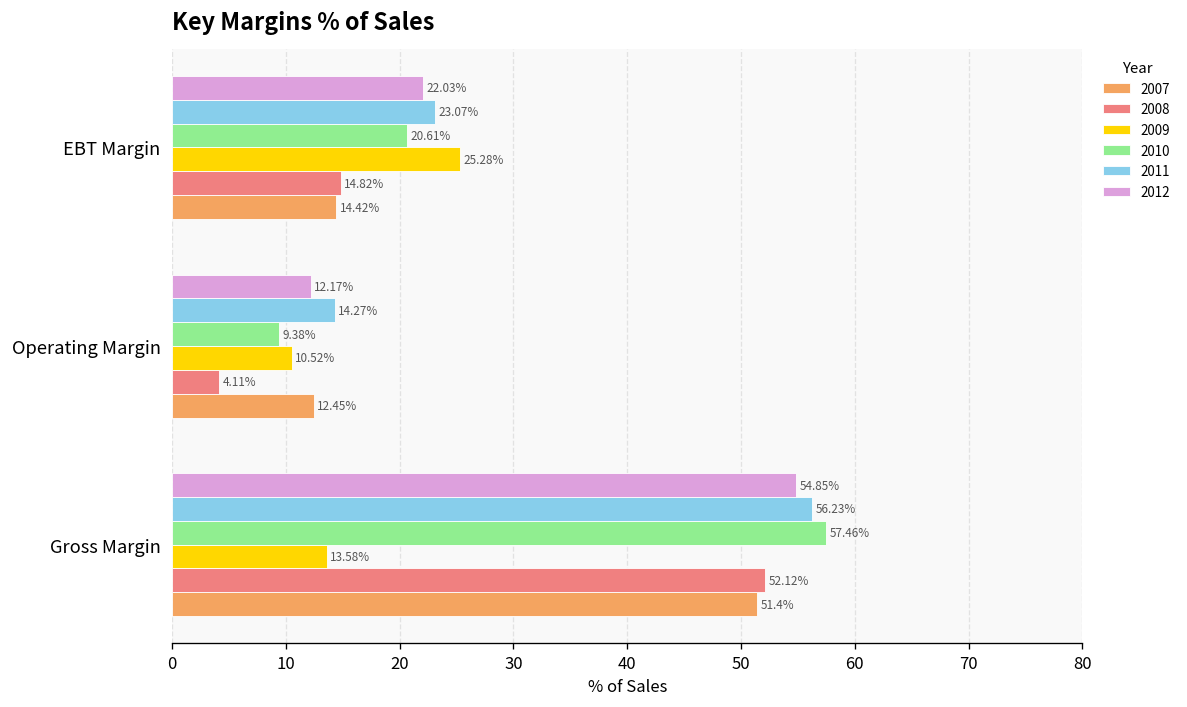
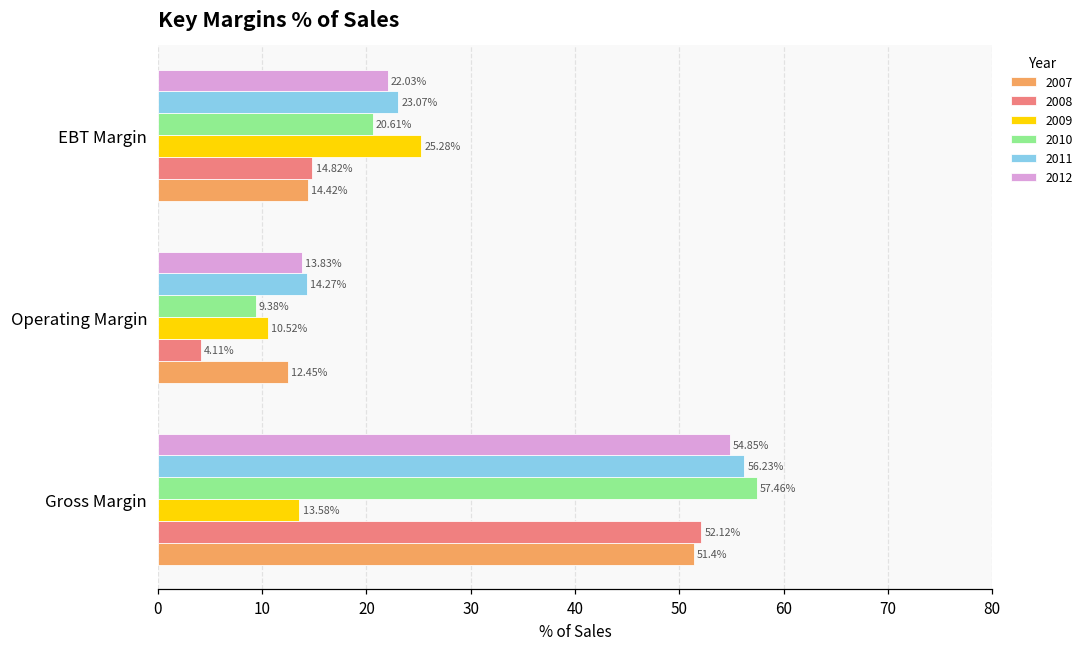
  {
    "2009": {
      "EBT Margin": "25.28%",
      "Operating Margin": "10.52%",
      "Gross Margin": "13.58%"
    },
    "2010": {
      "EBT Margin": "20.61%",
      "Operating Margin": "9.38%",
      "Gross Margin": "57.46%"
    },
    "2011": {
      "EBT Margin": "23.07%",
      "Operating Margin": "14.27%",
      "Gross Margin": "56.23%"
    },
    "2012": {
      "EBT Margin": "22.03%",
-     "Operating Margin": "12.17%",
+     "Operating Margin": "13.83%",
      "Gross Margin": "54.85%"
    }
  }
